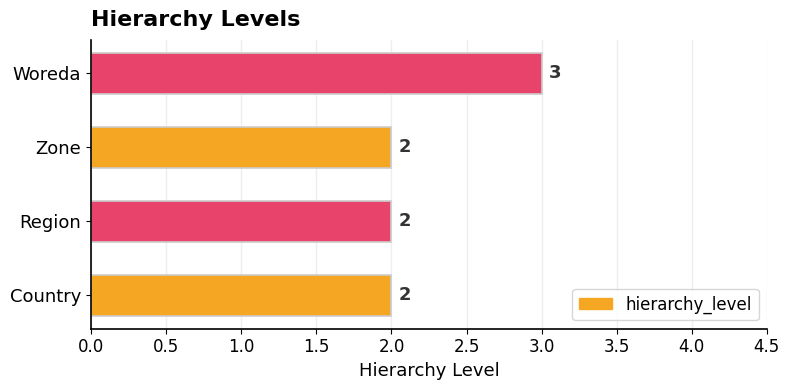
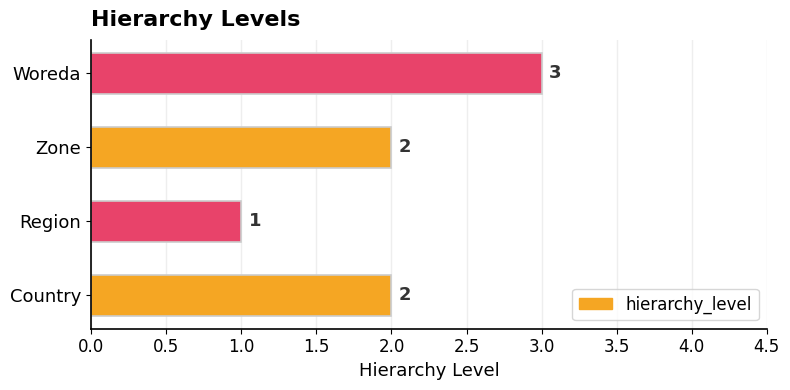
  {
    "Woreda": 3,
    "Zone": 2,
-   "Region": 2,
+   "Region": 1,
    "Country": 2
  }
